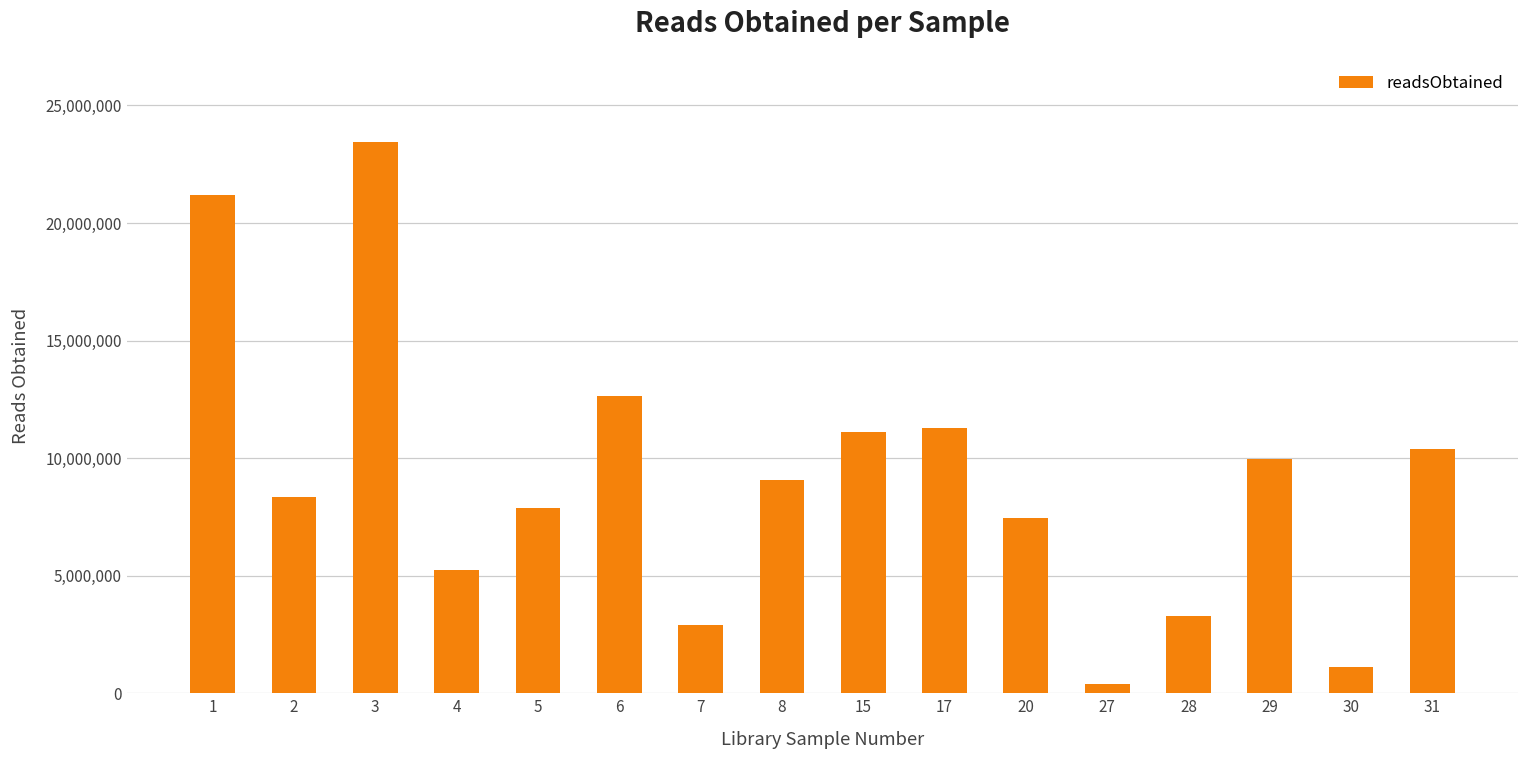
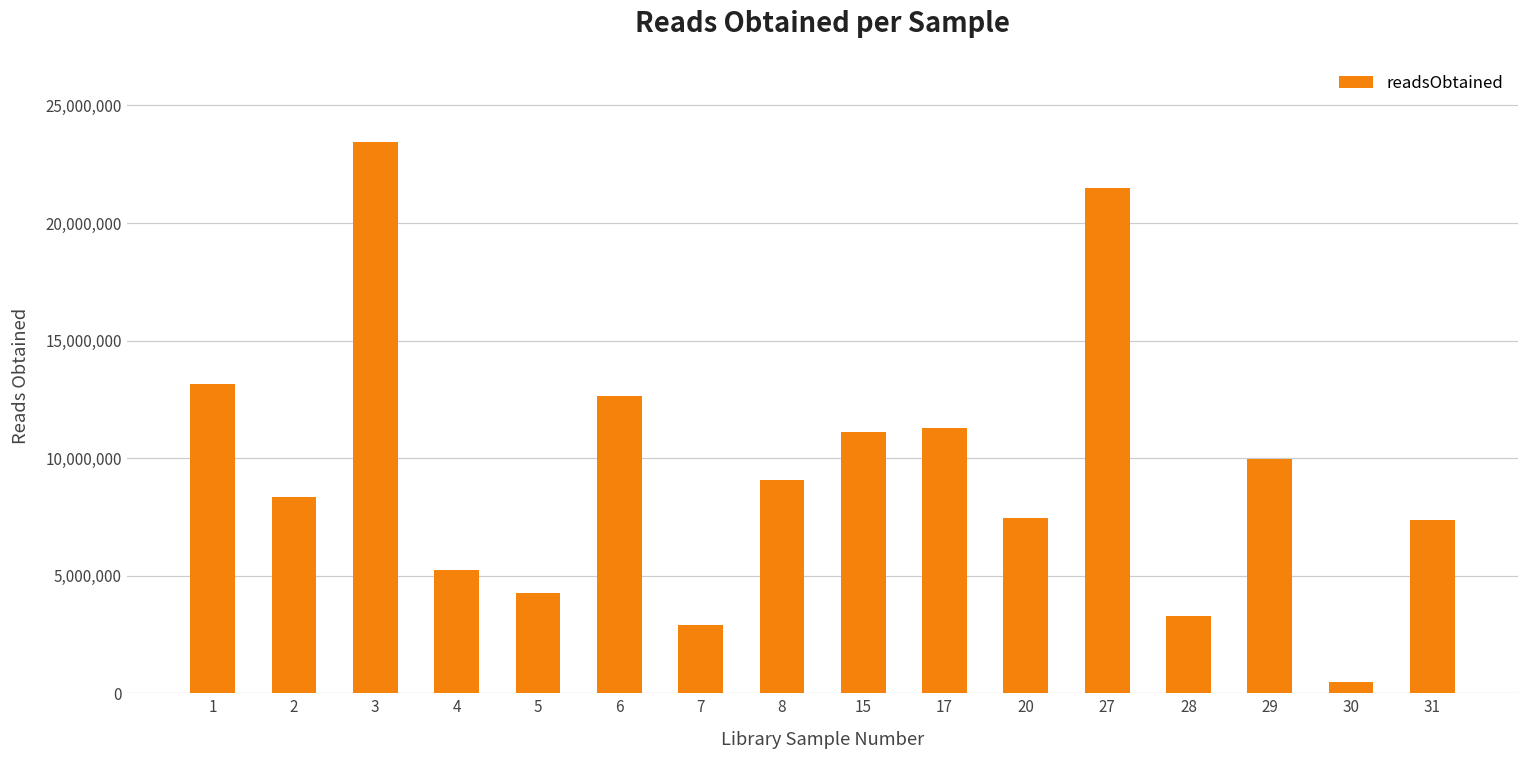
  {
-   "1": "21,200,000",
+   "1": "13,200,000",
    "2": "8,400,000",
    "3": "23,400,000",
    "4": "5,200,000",
-   "5": "7,900,000",
+   "5": "4,300,000",
    "6": "12,600,000",
    "7": "2,900,000",
    "8": "9,100,000",
    "15": "11,100,000",
    "17": "11,300,000",
    "20": "7,500,000",
-   "27": "400,000",
+   "27": "21,500,000",
    "28": "3,300,000",
    "29": "10,000,000",
-   "30": "1,100,000",
-   "31": "10,400,000"
+   "30": "500,000",
+   "31": "7,400,000"
  }
